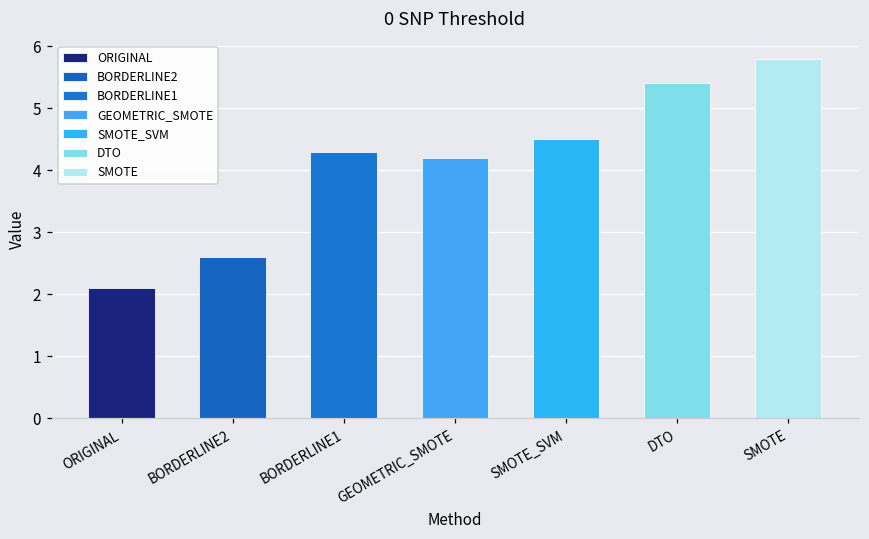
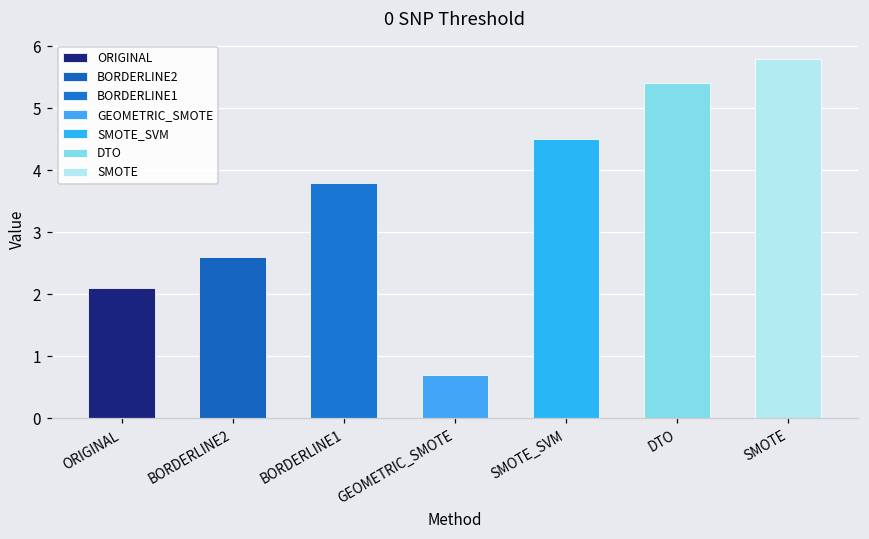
  {
    "ORIGINAL": 2.1,
    "BORDERLINE2": 2.6,
-   "BORDERLINE1": 4.3,
-   "GEOMETRIC_SMOTE": 4.2,
+   "BORDERLINE1": 3.8,
+   "GEOMETRIC_SMOTE": 0.7,
    "SMOTE_SVM": 4.5,
    "DTO": 5.4,
    "SMOTE": 5.8
  }
